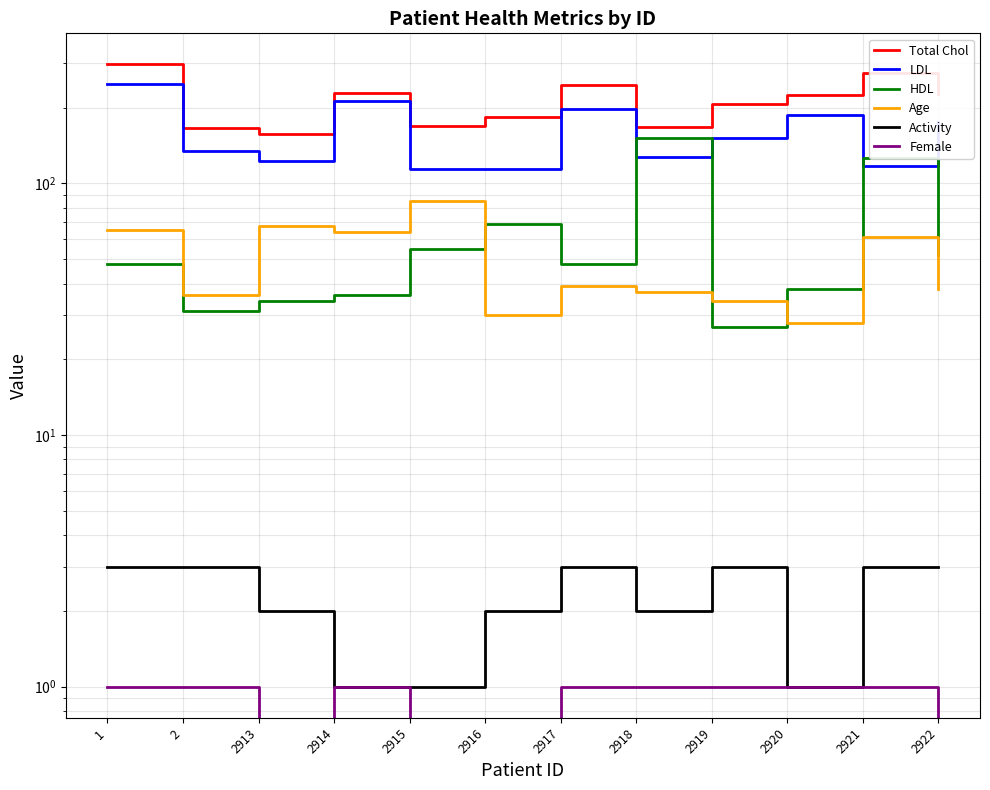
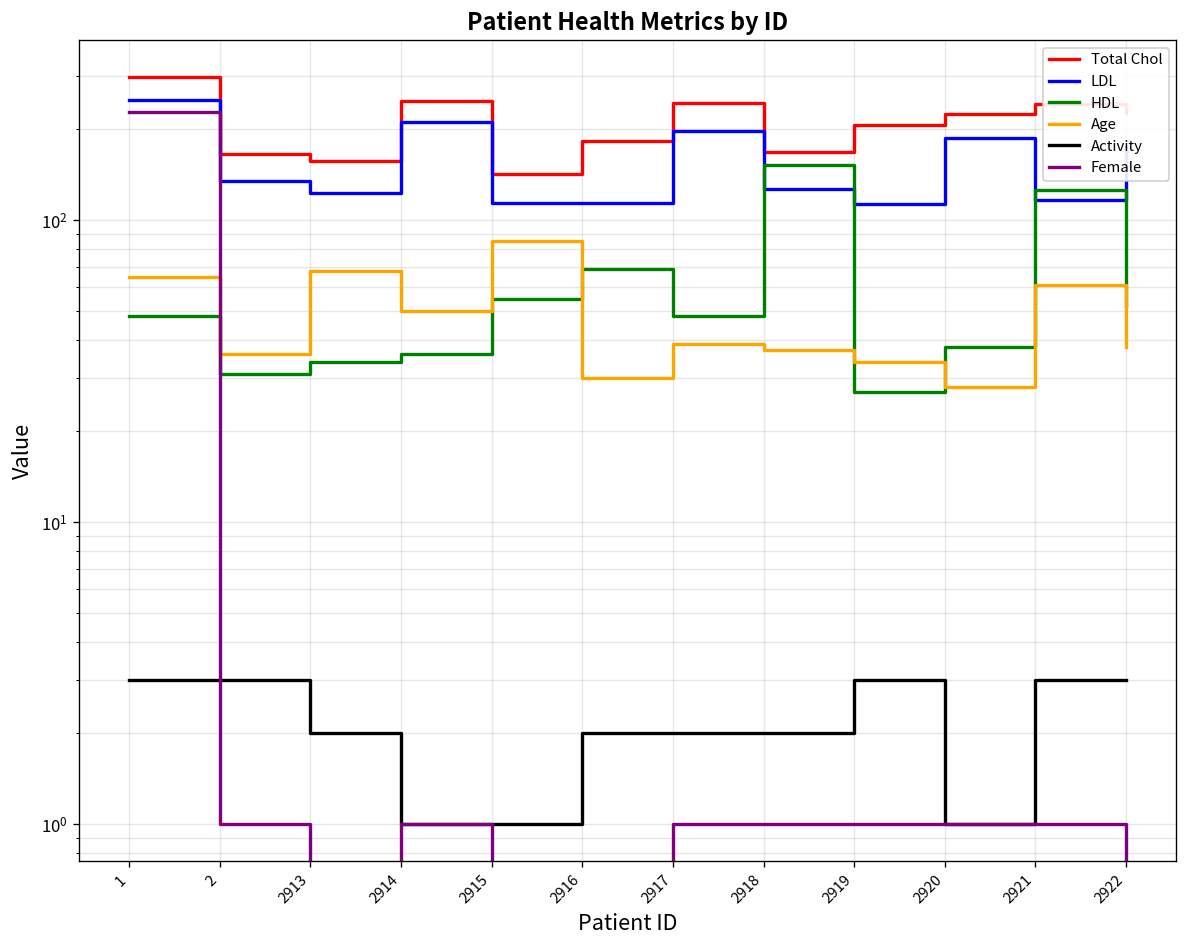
  {
    "Total Chol": {
      "1": 300,
      "2": 170,
      "2913": 160,
-     "2914": 230,
-     "2915": 170,
+     "2914": 250,
+     "2915": 140,
      "2916": 180,
      "2917": 250,
      "2918": 170,
      "2919": 210,
      "2920": 230,
-     "2921": 270
+     "2921": 240
    },
    "LDL": {
      "1": 250,
      "2": 140,
      "2913": 120,
      "2914": 210,
      "2915": 110,
      "2916": 110,
      "2917": 200,
      "2918": 130,
-     "2919": 150,
+     "2919": 110,
      "2920": 190,
      "2921": 120
    },
    "HDL": {
      "1": 48,
      "2": 31,
      "2913": 34,
      "2914": 36,
      "2915": 55,
      "2916": 69,
      "2917": 48,
      "2918": 150,
      "2919": 27,
      "2920": 38,
      "2921": 130,
      "2922": 52
    },
    "Age": {
      "1": 65,
      "2": 36,
      "2913": 68,
-     "2914": 64,
+     "2914": 50,
      "2915": 85,
      "2916": 30,
      "2917": 39,
      "2918": 37,
      "2919": 34,
      "2920": 28,
      "2921": 61,
      "2922": 38
    },
    "Activity": {
      "1": 3,
      "2": 3,
      "2913": 2,
      "2915": 1,
      "2916": 2,
-     "2917": 3,
+     "2917": 2,
      "2918": 2,
      "2919": 3,
      "2921": 3,
      "2922": 3
    },
    "Female": {
-     "1": 1,
+     "1": 230,
      "2": 1,
      "2917": 1,
      "2918": 1,
      "2919": 1,
      "2921": 1
    }
  }
